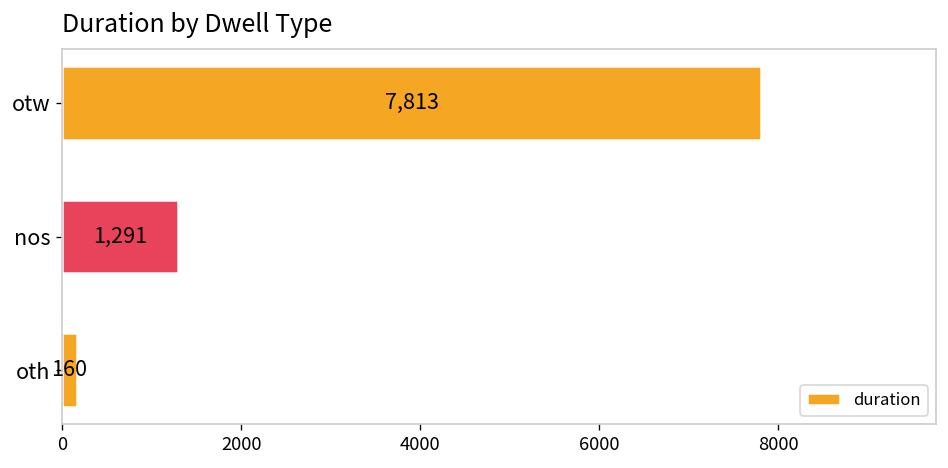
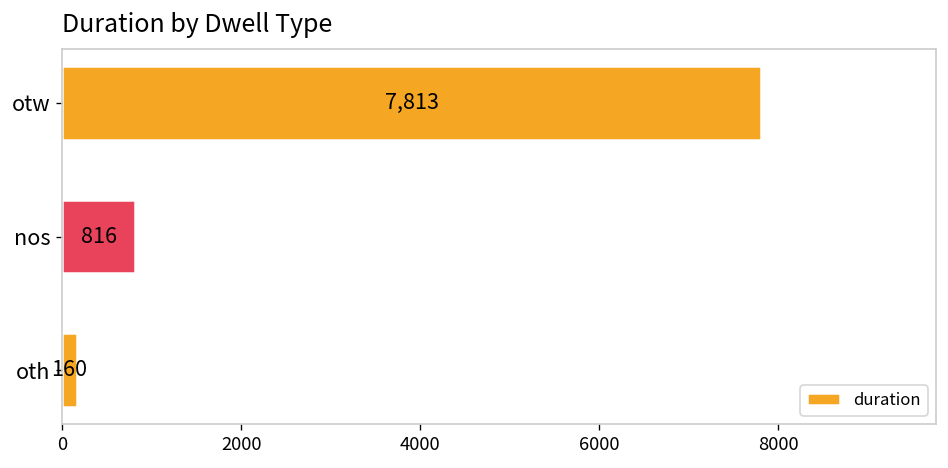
  {
    "otw": "7,813",
-   "nos": "1,291",
+   "nos": "816",
    "oth": "160"
  }
